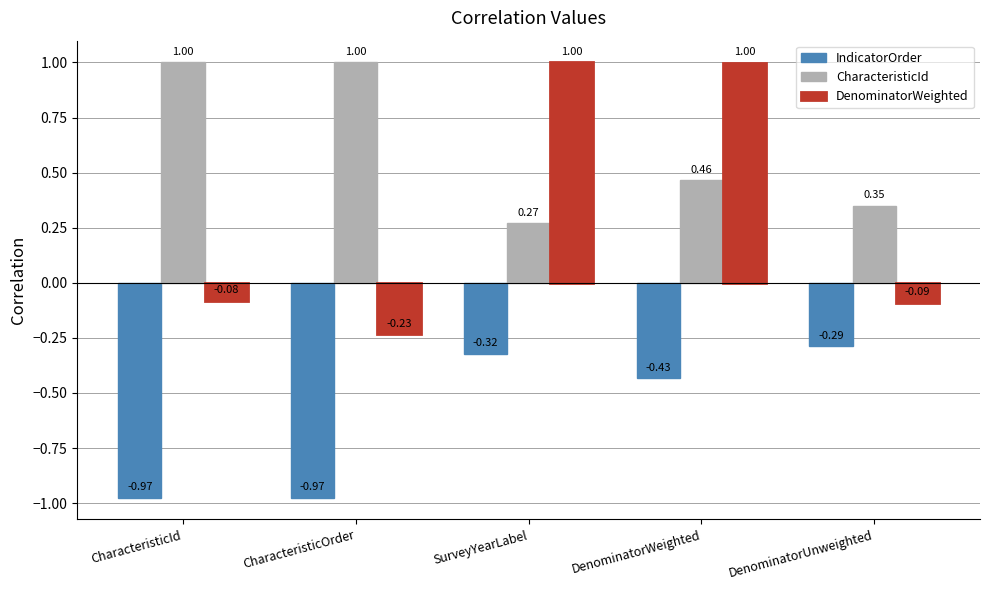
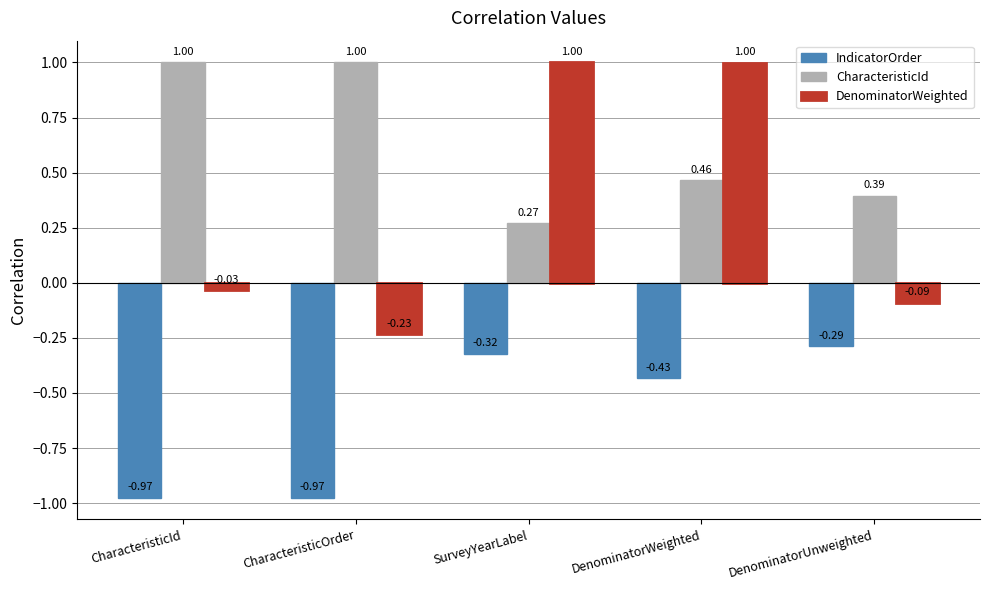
  {
    "IndicatorOrder": {
      "CharacteristicId": -0.97,
      "CharacteristicOrder": -0.97,
      "SurveyYearLabel": -0.32,
      "DenominatorWeighted": -0.43,
      "DenominatorUnweighted": -0.29
    },
    "CharacteristicId": {
      "CharacteristicId": 1.00,
      "CharacteristicOrder": 1.00,
      "SurveyYearLabel": 0.27,
      "DenominatorWeighted": 0.46,
-     "DenominatorUnweighted": 0.35
+     "DenominatorUnweighted": 0.39
    },
    "DenominatorWeighted": {
-     "CharacteristicId": -0.08,
+     "CharacteristicId": -0.03,
      "CharacteristicOrder": -0.23,
      "SurveyYearLabel": 1.00,
      "DenominatorWeighted": 1.00,
      "DenominatorUnweighted": -0.09
    }
  }
